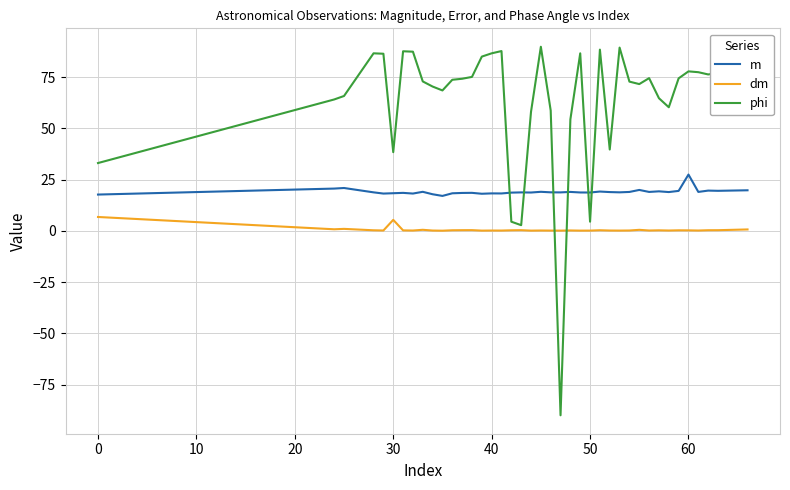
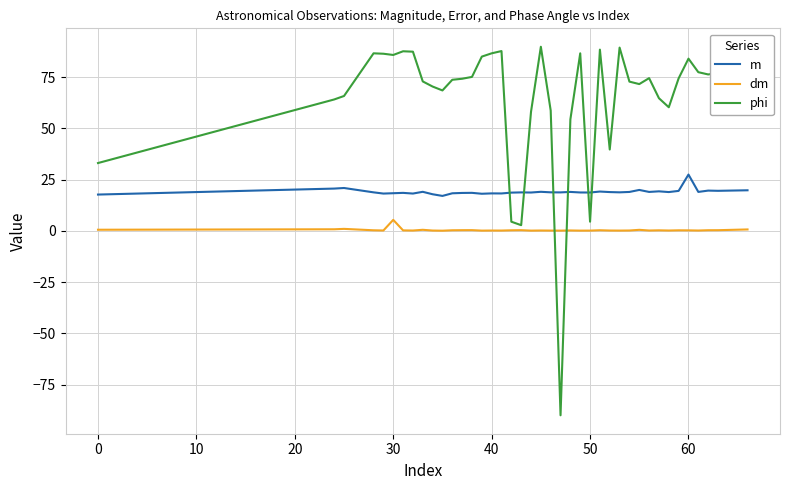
  {
    "m": {
      "0": 18,
      "30": 18,
      "40": 18,
      "50": 19,
      "60": 27
    },
    "dm": {
-     "0": 7,
+     "0": 1,
      "30": 5,
      "40": 0,
      "50": 0,
      "60": 0
    },
    "phi": {
      "0": 33,
-     "30": 38,
+     "30": 86,
      "40": 87,
      "50": 5,
-     "60": 78
+     "60": 84
    }
  }
